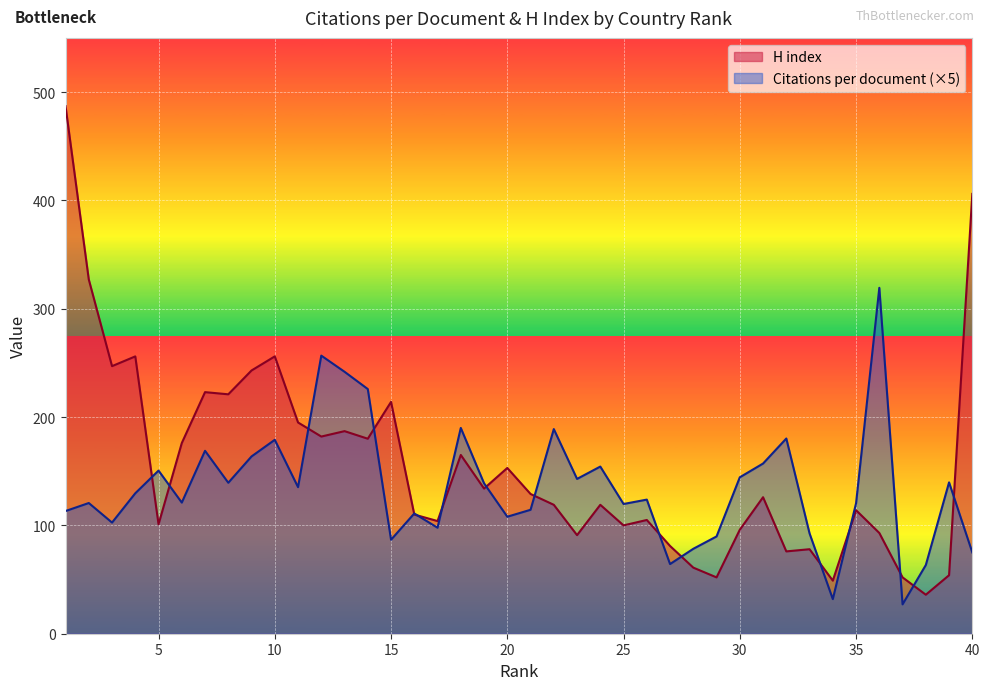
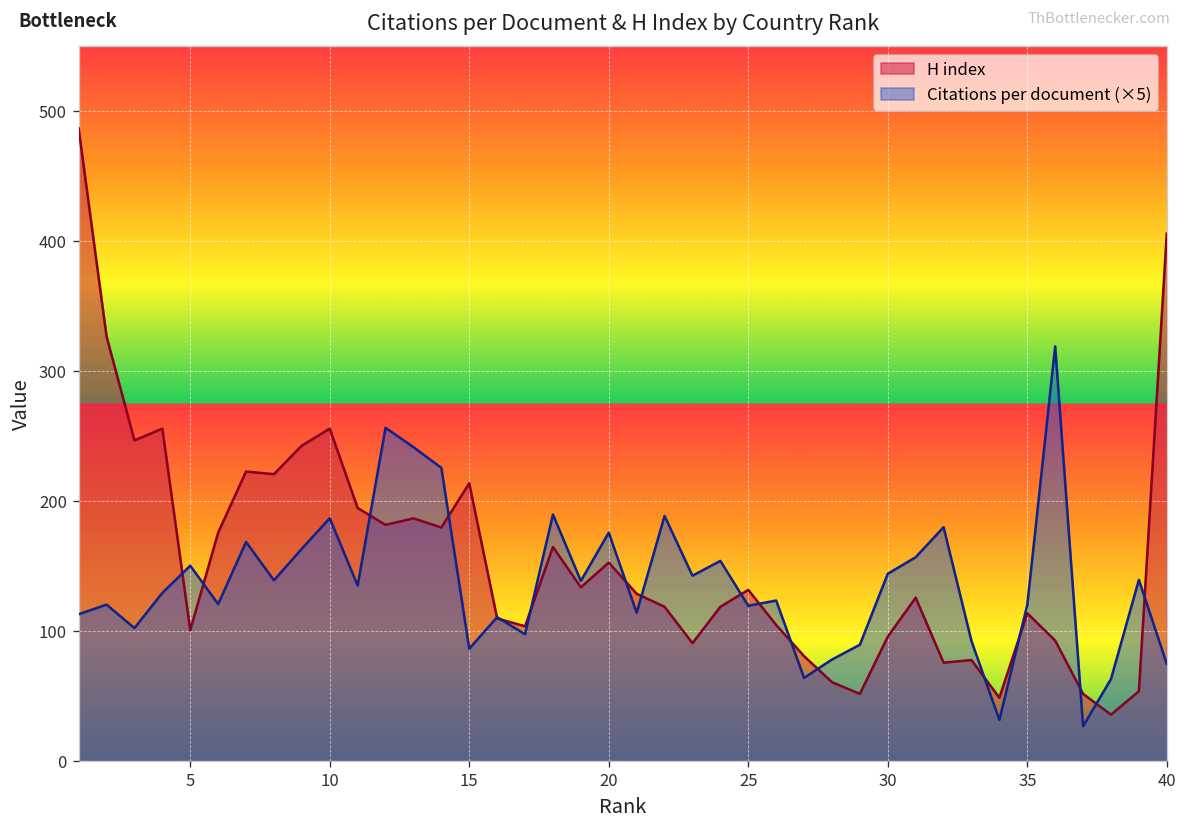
  {
    "H index": {
      "5": 101,
      "10": 256,
      "15": 214,
      "20": 153,
-     "25": 100,
+     "25": 132,
      "30": 96,
      "35": 114,
      "40": 406
    },
    "Citations per document (×5)": {
      "5": 151,
-     "10": 179,
+     "10": 187,
      "15": 87,
-     "20": 108,
+     "20": 176,
      "25": 120,
      "30": 144,
      "35": 120,
      "40": 75
    }
  }
